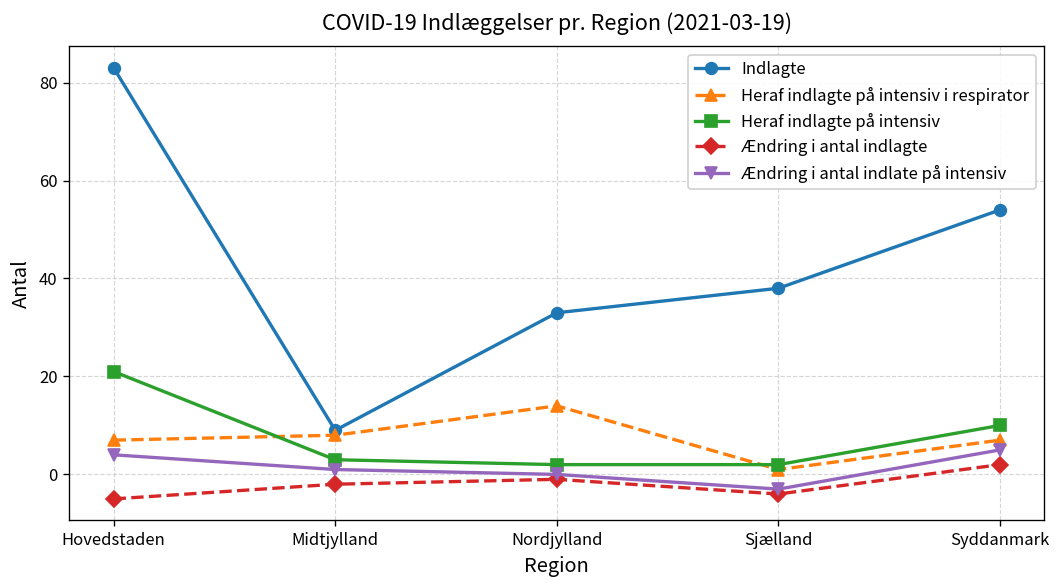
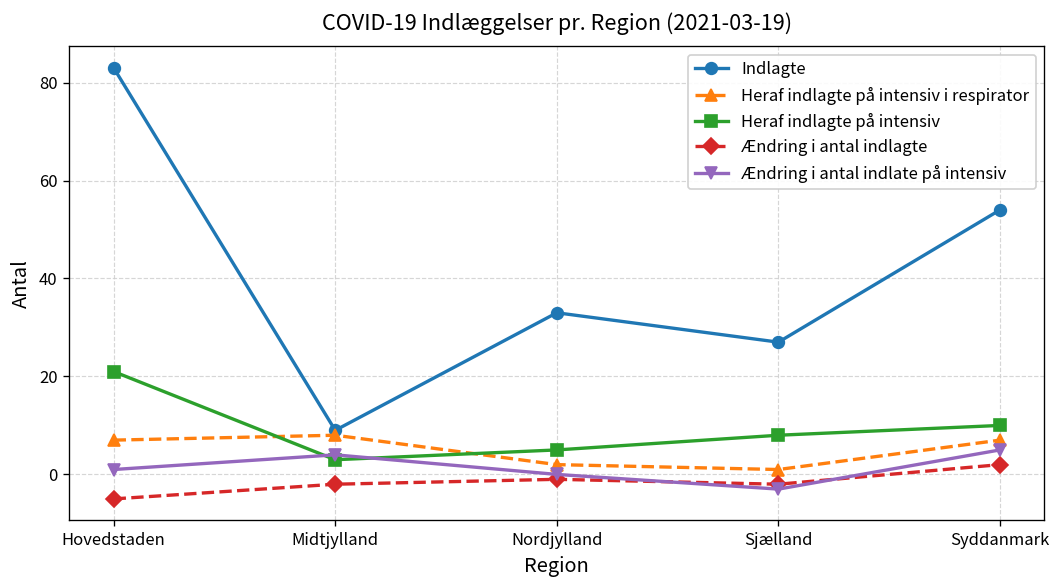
  {
    "Indlagte": {
      "Hovedstaden": 83,
      "Midtjylland": 9,
      "Nordjylland": 33,
-     "Sjælland": 38,
+     "Sjælland": 27,
      "Syddanmark": 54
    },
    "Heraf indlagte på intensiv i respirator": {
      "Hovedstaden": 7,
      "Midtjylland": 8,
-     "Nordjylland": 14,
+     "Nordjylland": 2,
      "Sjælland": 1,
      "Syddanmark": 7
    },
    "Heraf indlagte på intensiv": {
      "Hovedstaden": 21,
      "Midtjylland": 3,
-     "Nordjylland": 2,
-     "Sjælland": 2,
+     "Nordjylland": 5,
+     "Sjælland": 8,
      "Syddanmark": 10
    },
    "Ændring i antal indlagte": {
      "Hovedstaden": -5,
      "Midtjylland": -2,
      "Nordjylland": -1,
-     "Sjælland": -4,
+     "Sjælland": -2,
      "Syddanmark": 2
    },
    "Ændring i antal indlate på intensiv": {
-     "Hovedstaden": 4,
-     "Midtjylland": 1,
+     "Hovedstaden": 1,
+     "Midtjylland": 4,
      "Nordjylland": 0,
      "Sjælland": -3,
      "Syddanmark": 5
    }
  }
